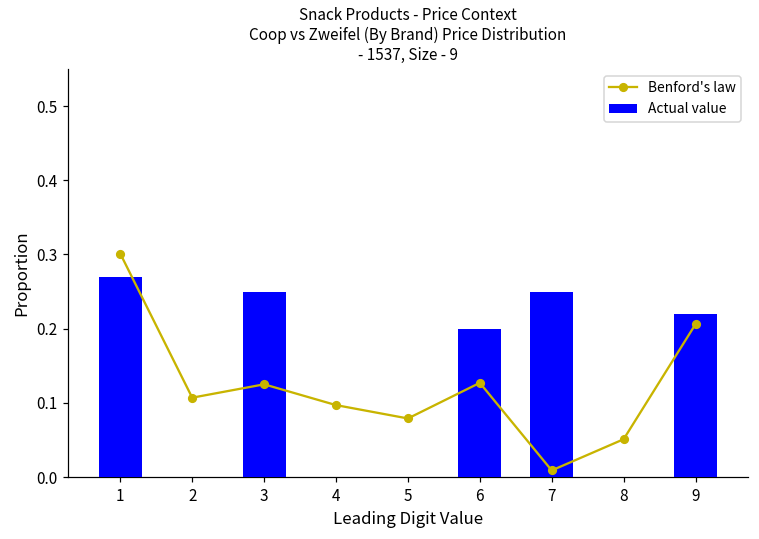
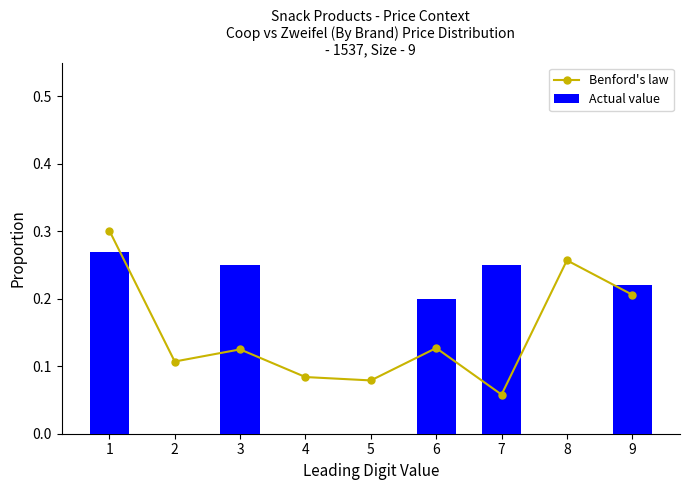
  {
    "Benford's law": {
      "1": 0.30,
      "2": 0.11,
      "3": 0.13,
-     "4": 0.10,
+     "4": 0.08,
      "5": 0.08,
      "6": 0.13,
-     "7": 0.01,
-     "8": 0.05,
+     "7": 0.06,
+     "8": 0.26,
      "9": 0.21
    },
    "Actual value": {
      "1": 0.27,
      "2": 0.00,
      "3": 0.25,
      "4": 0.00,
      "5": 0.00,
      "6": 0.20,
      "7": 0.25,
      "8": 0.00,
      "9": 0.22
    }
  }
